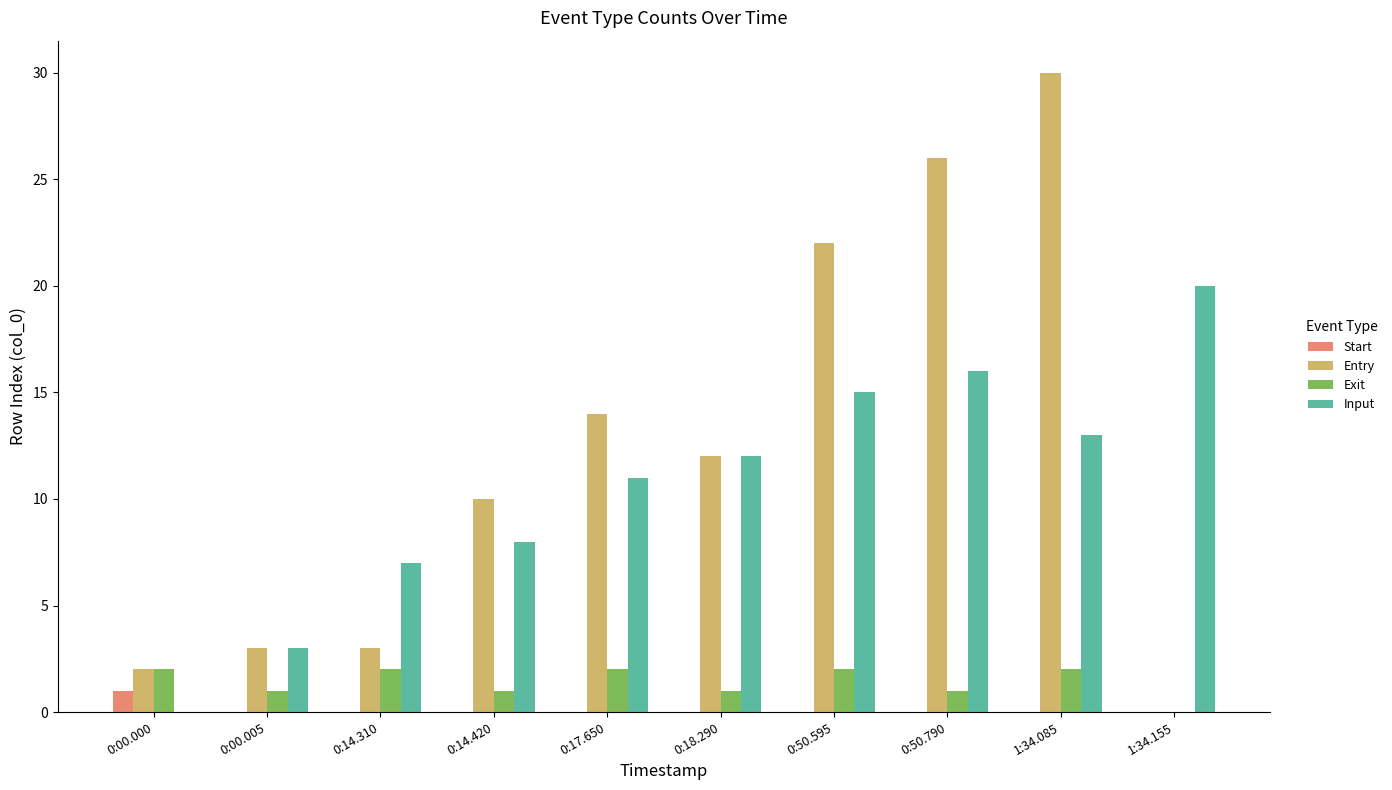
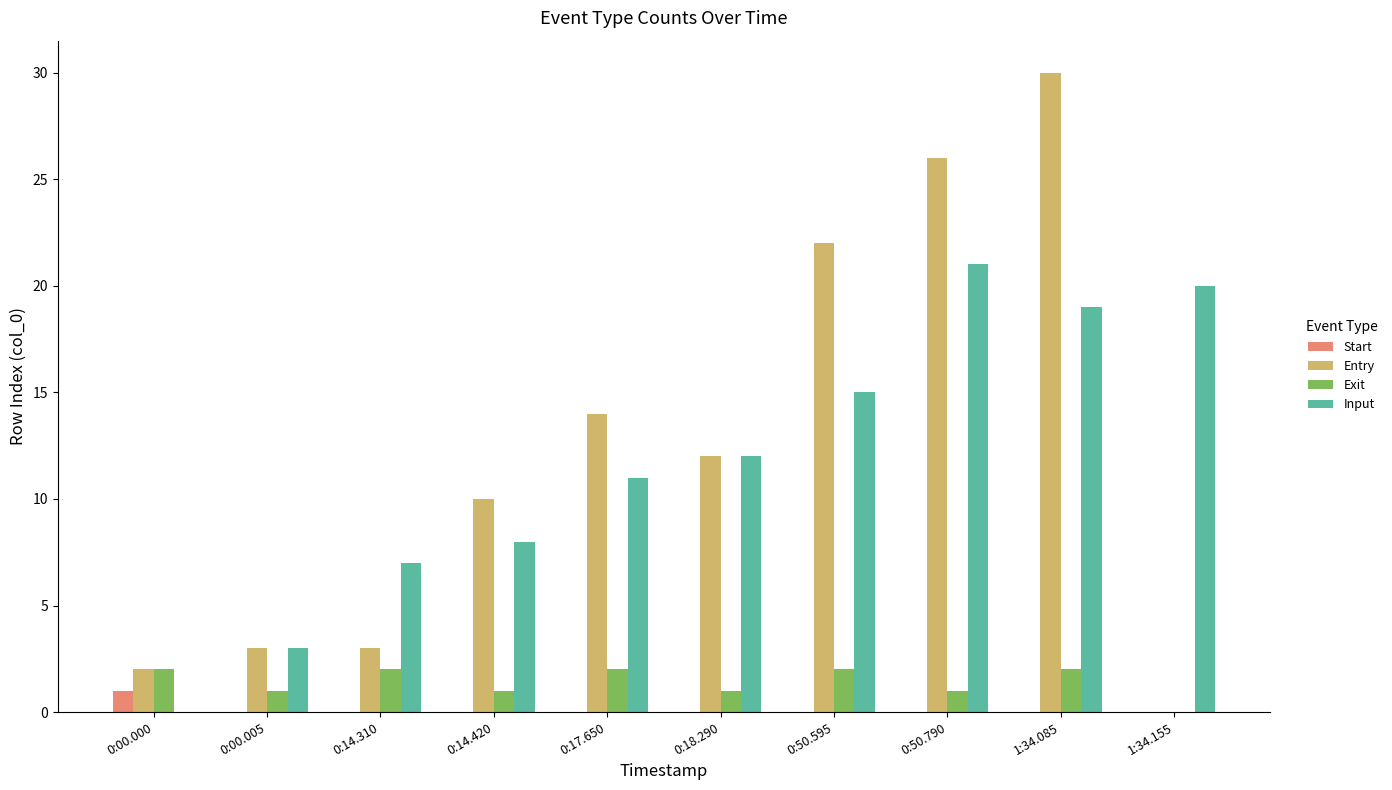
  {
    "Start": {
      "0:00.000": 1,
      "0:00.005": 0,
      "0:14.310": 0,
      "0:14.420": 0,
      "0:17.650": 0,
      "0:18.290": 0,
      "0:50.595": 0,
      "0:50.790": 0,
      "1:34.085": 0,
      "1:34.155": 0
    },
    "Entry": {
      "0:00.000": 2,
      "0:00.005": 3,
      "0:14.310": 3,
      "0:14.420": 10,
      "0:17.650": 14,
      "0:18.290": 12,
      "0:50.595": 22,
      "0:50.790": 26,
      "1:34.085": 30,
      "1:34.155": 0
    },
    "Exit": {
      "0:00.000": 2,
      "0:00.005": 1,
      "0:14.310": 2,
      "0:14.420": 1,
      "0:17.650": 2,
      "0:18.290": 1,
      "0:50.595": 2,
      "0:50.790": 1,
      "1:34.085": 2,
      "1:34.155": 0
    },
    "Input": {
      "0:00.000": 0,
      "0:00.005": 3,
      "0:14.310": 7,
      "0:14.420": 8,
      "0:17.650": 11,
      "0:18.290": 12,
      "0:50.595": 15,
-     "0:50.790": 16,
-     "1:34.085": 13,
+     "0:50.790": 21,
+     "1:34.085": 19,
      "1:34.155": 20
    }
  }
